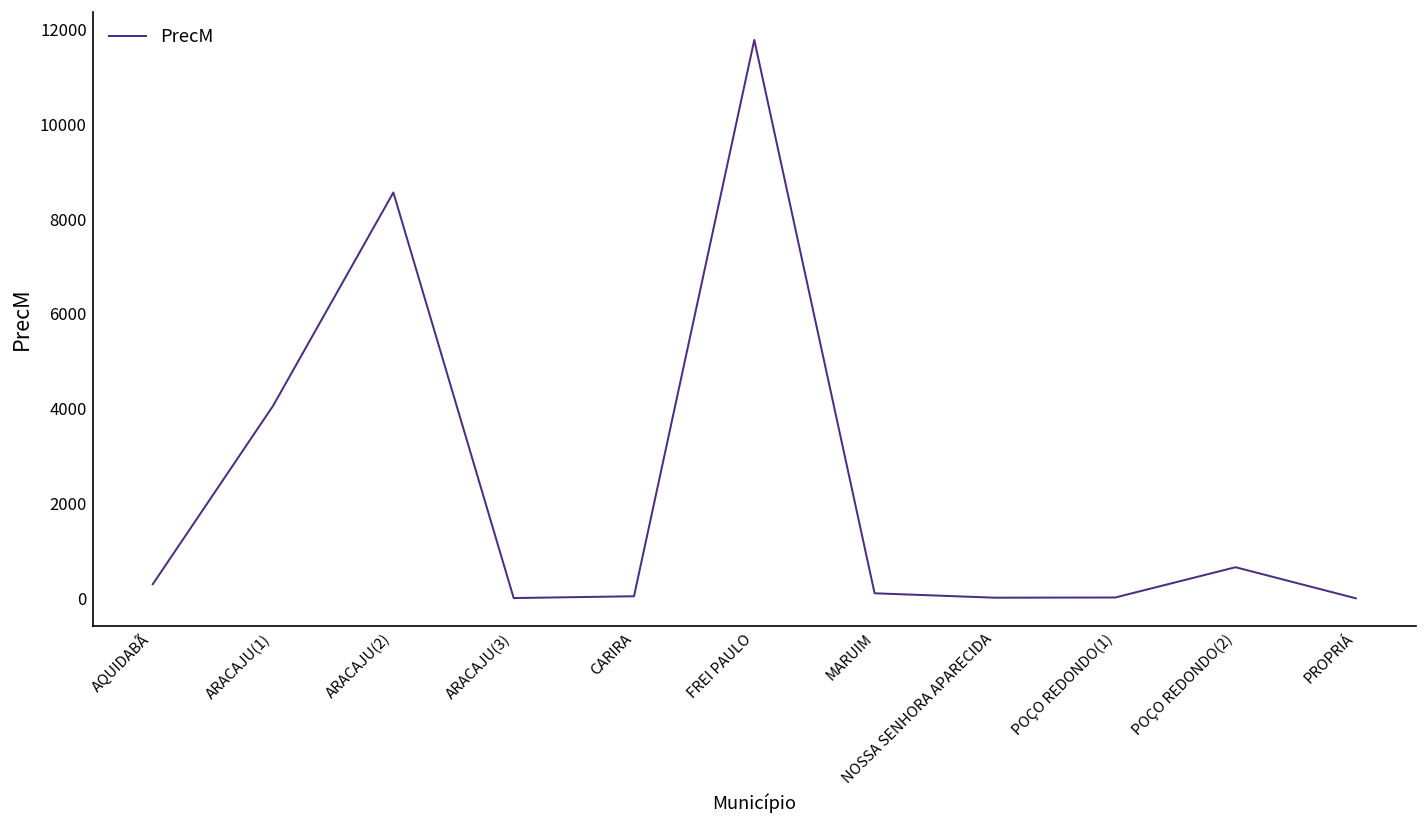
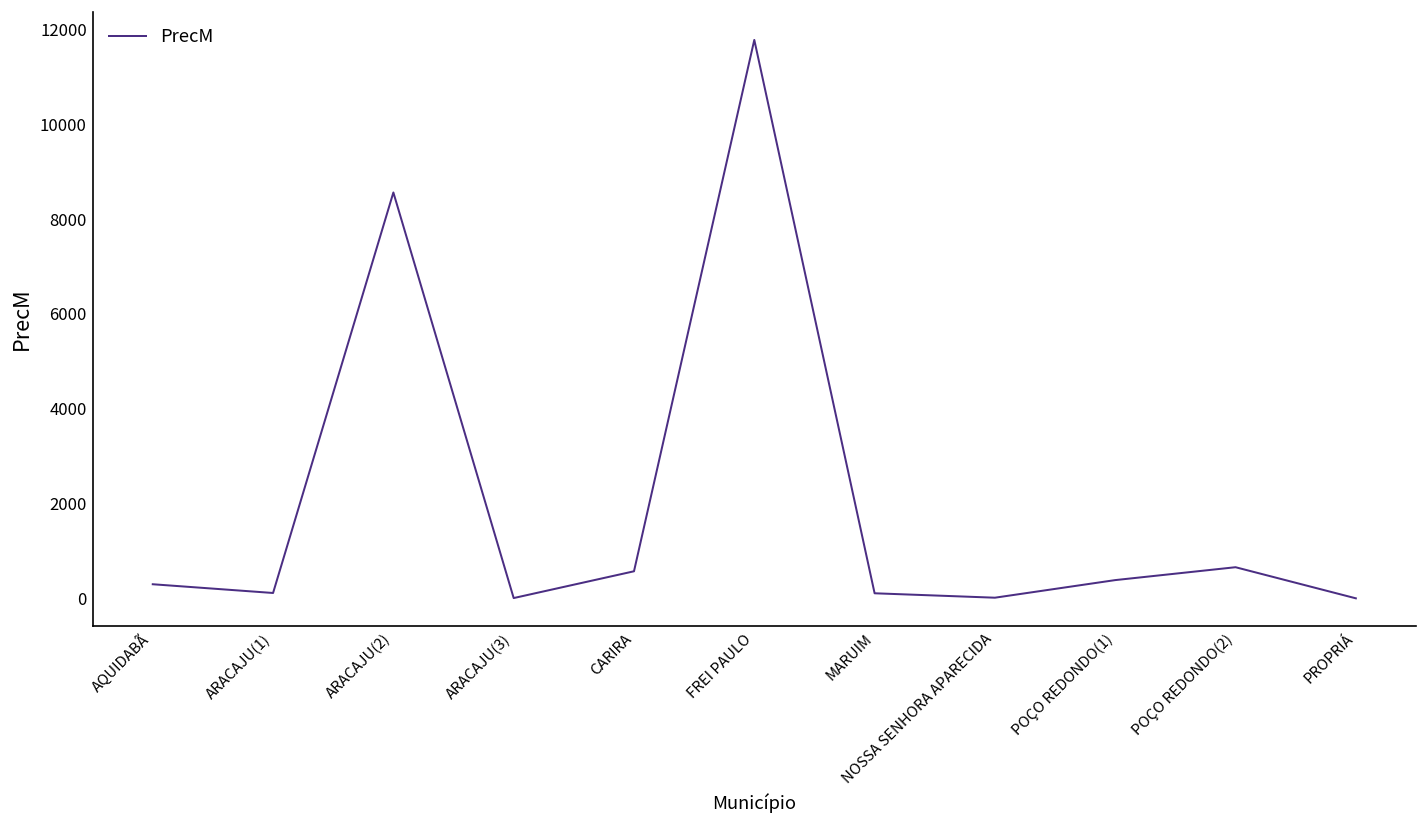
  {
    "AQUIDABÃ": 300,
-   "ARACAJU(1)": 4100,
+   "ARACAJU(1)": 100,
    "ARACAJU(2)": 8600,
    "ARACAJU(3)": 0,
-   "CARIRA": 0,
+   "CARIRA": 600,
    "FREI PAULO": 11800,
    "MARUIM": 100,
    "NOSSA SENHORA APARECIDA": 0,
-   "POÇO REDONDO(1)": 0,
+   "POÇO REDONDO(1)": 400,
    "POÇO REDONDO(2)": 700,
    "PROPRIÁ": 0
  }
